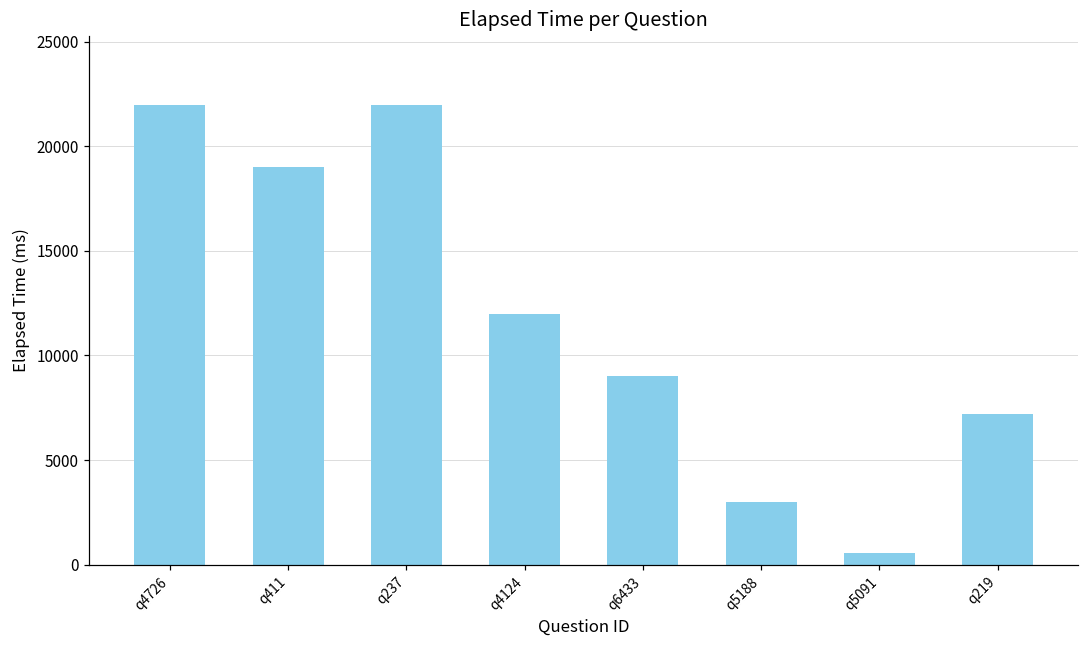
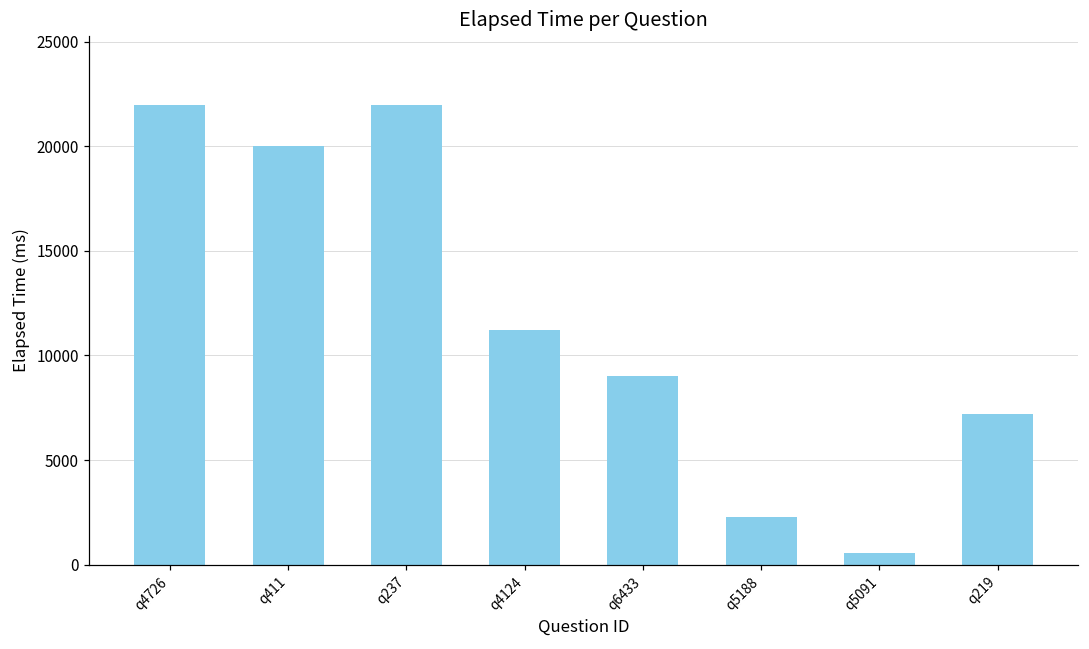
  {
    "q4726": 22000,
-   "q411": 19000,
+   "q411": 20000,
    "q237": 22000,
-   "q4124": 12000,
+   "q4124": 11200,
    "q6433": 9000,
-   "q5188": 3000,
+   "q5188": 2300,
    "q5091": 600,
    "q219": 7200
  }
